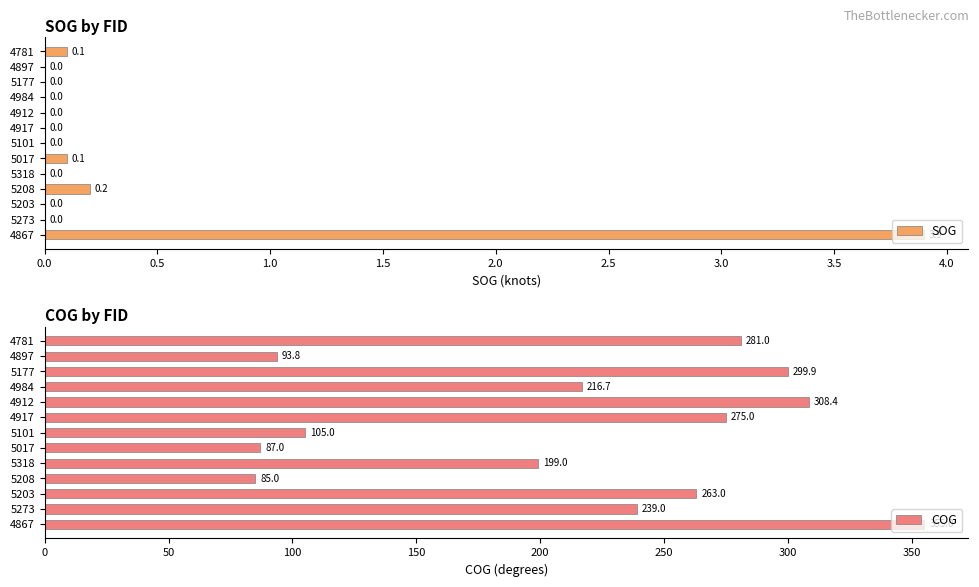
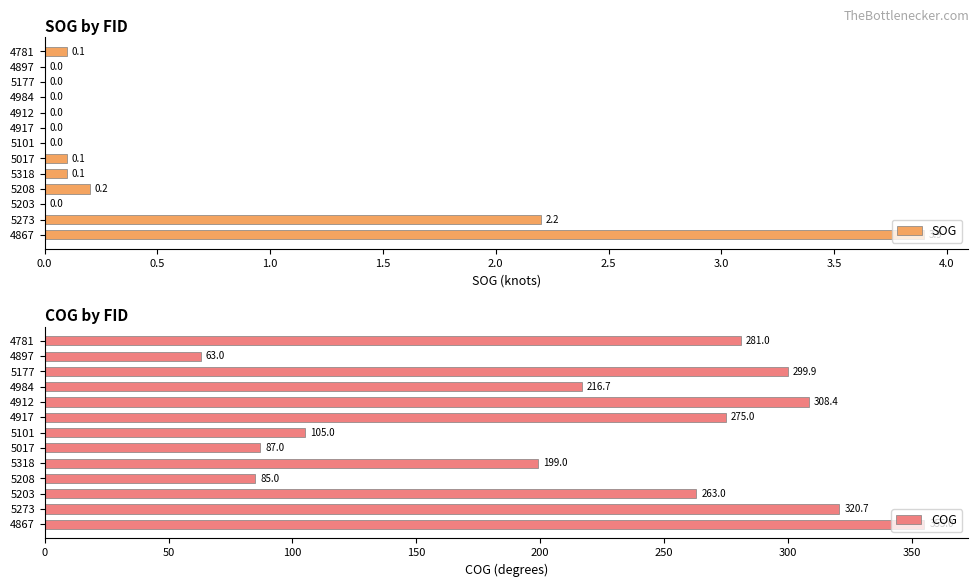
  {
    "SOG by FID": {
      "4781": 0.1,
      "4897": 0.0,
      "5177": 0.0,
      "4984": 0.0,
      "4912": 0.0,
      "4917": 0.0,
      "5101": 0.0,
      "5017": 0.1,
-     "5318": 0.0,
+     "5318": 0.1,
      "5208": 0.2,
      "5203": 0.0,
-     "5273": 0.0
+     "5273": 2.2
    },
    "COG by FID": {
      "4781": 281.0,
-     "4897": 93.8,
+     "4897": 63.0,
      "5177": 299.9,
      "4984": 216.7,
      "4912": 308.4,
      "4917": 275.0,
      "5101": 105.0,
      "5017": 87.0,
      "5318": 199.0,
      "5208": 85.0,
      "5203": 263.0,
-     "5273": 239.0
+     "5273": 320.7
    }
  }
